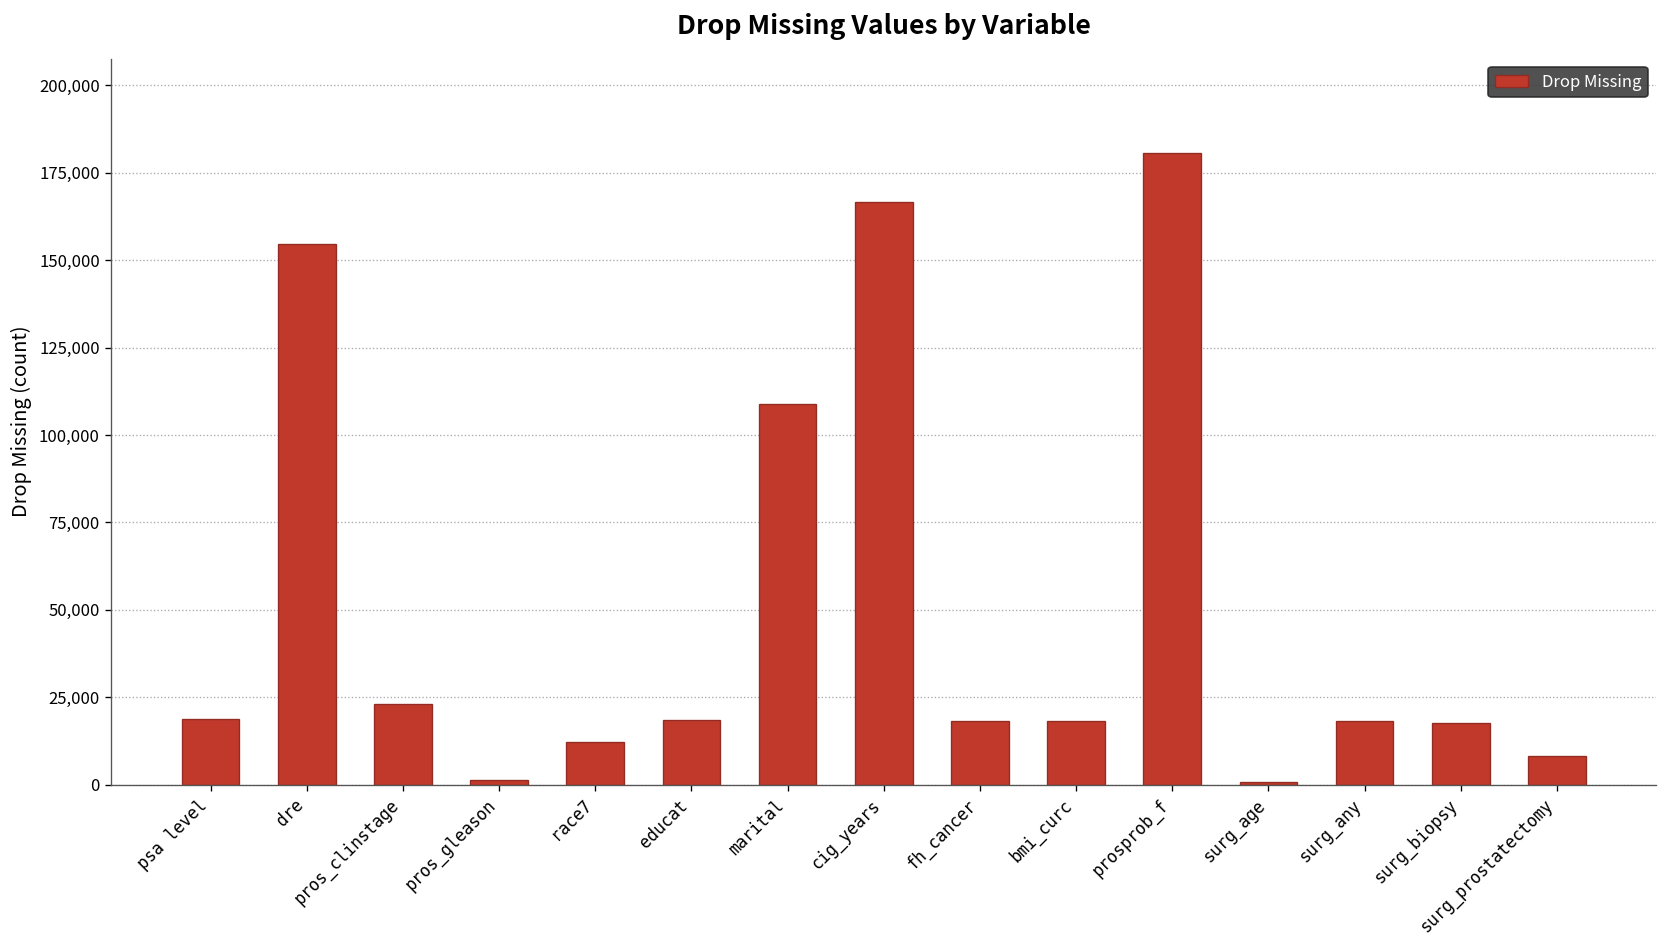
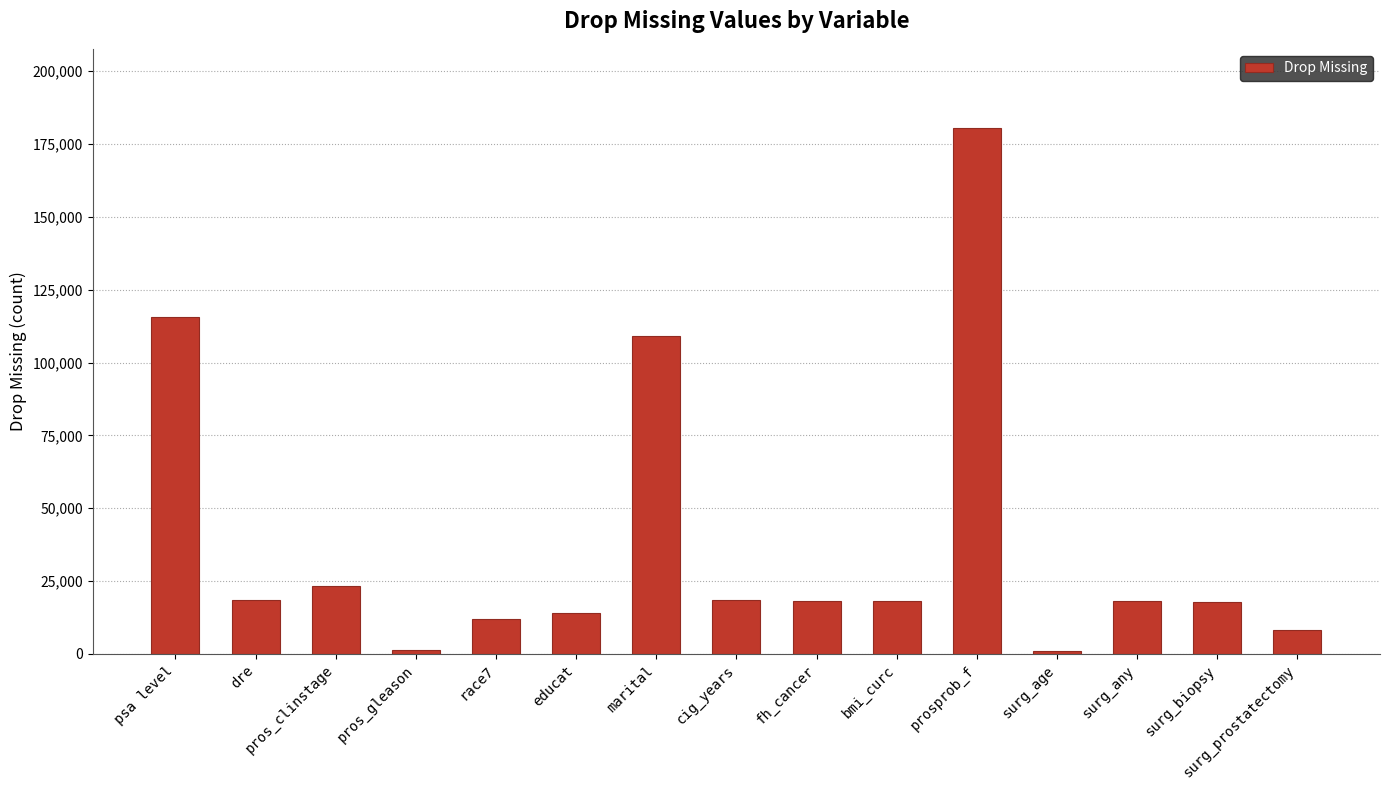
  {
-   "psa level": "19,000",
-   "dre": "155,000",
+   "psa level": "116,000",
+   "dre": "19,000",
    "pros_clinstage": "23,000",
    "pros_gleason": "1,000",
    "race7": "12,000",
-   "educat": "19,000",
+   "educat": "14,000",
    "marital": "109,000",
-   "cig_years": "167,000",
+   "cig_years": "18,000",
    "fh_cancer": "18,000",
    "bmi_curc": "18,000",
    "prosprob_f": "181,000",
    "surg_any": "18,000",
    "surg_biopsy": "18,000",
    "surg_prostatectomy": "8,000"
  }
